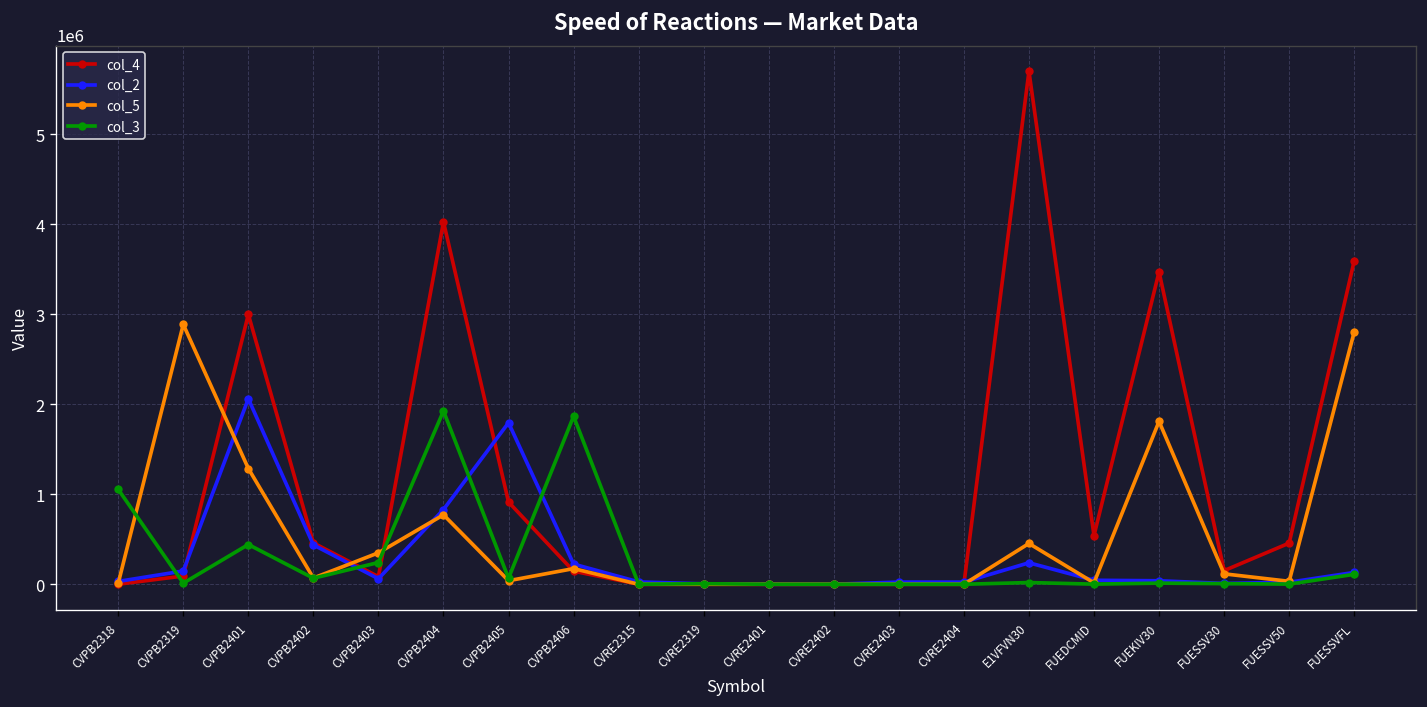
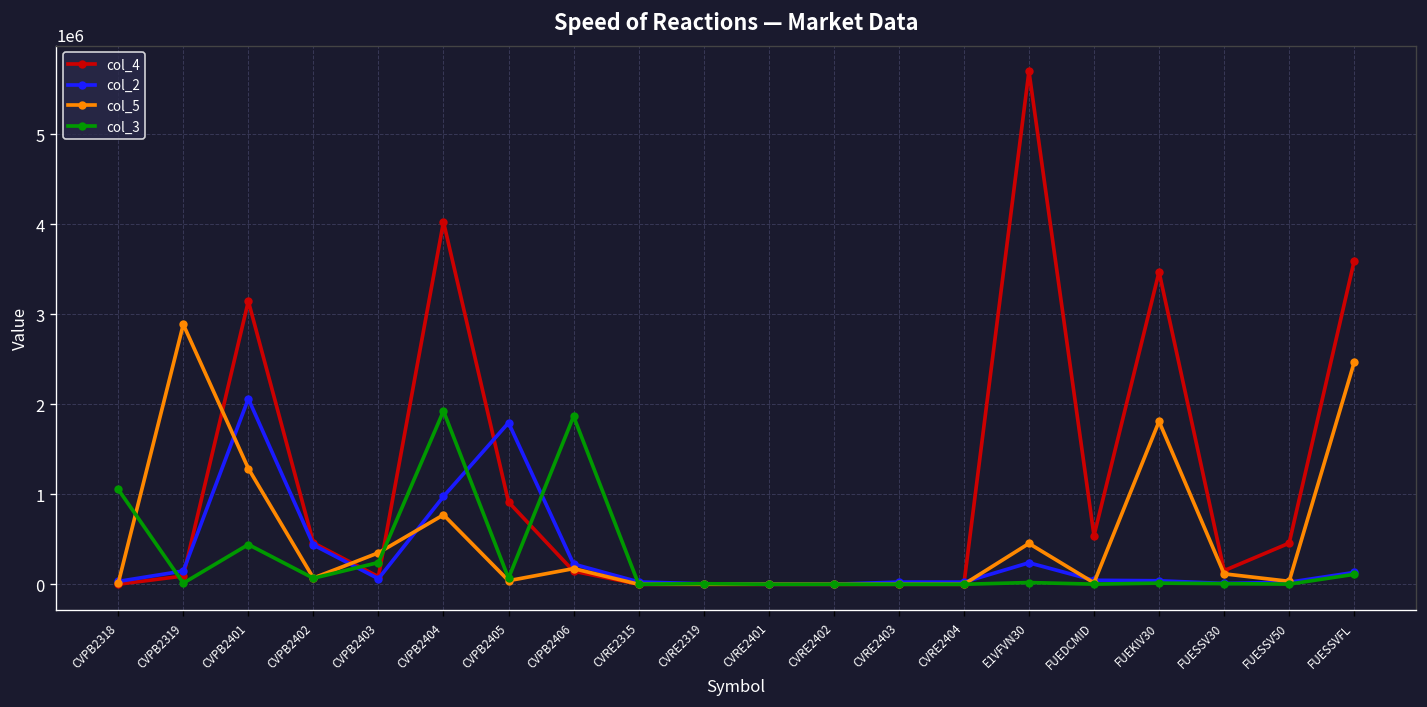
  {
    "col_4": {
      "CVPB2319": 100000,
-     "CVPB2401": 3000000,
+     "CVPB2401": 3100000,
      "CVPB2404": 4000000,
      "CVPB2405": 900000,
      "E1VFVN30": 5700000,
      "FUEDCMID": 500000,
      "FUEKIV30": 3500000,
      "FUESSV30": 200000,
      "FUESSV50": 500000,
      "FUESSVFL": 3600000
    },
    "col_2": {
      "CVPB2319": 100000,
      "CVPB2401": 2100000,
-     "CVPB2404": 800000,
+     "CVPB2404": 1000000,
      "CVPB2405": 1800000,
      "CVPB2406": 200000,
      "E1VFVN30": 200000
    },
    "col_5": {
      "CVPB2319": 2900000,
      "CVPB2401": 1300000,
      "CVPB2403": 300000,
      "CVPB2404": 800000,
      "E1VFVN30": 500000,
      "FUEKIV30": 1800000,
      "FUESSV30": 100000,
-     "FUESSVFL": 2800000
+     "FUESSVFL": 2500000
    },
    "col_3": {
      "CVPB2318": 1100000,
      "CVPB2319": 0,
      "CVPB2401": 400000,
      "CVPB2403": 200000,
      "CVPB2404": 1900000,
      "CVPB2406": 1900000,
      "E1VFVN30": 0
    }
  }
